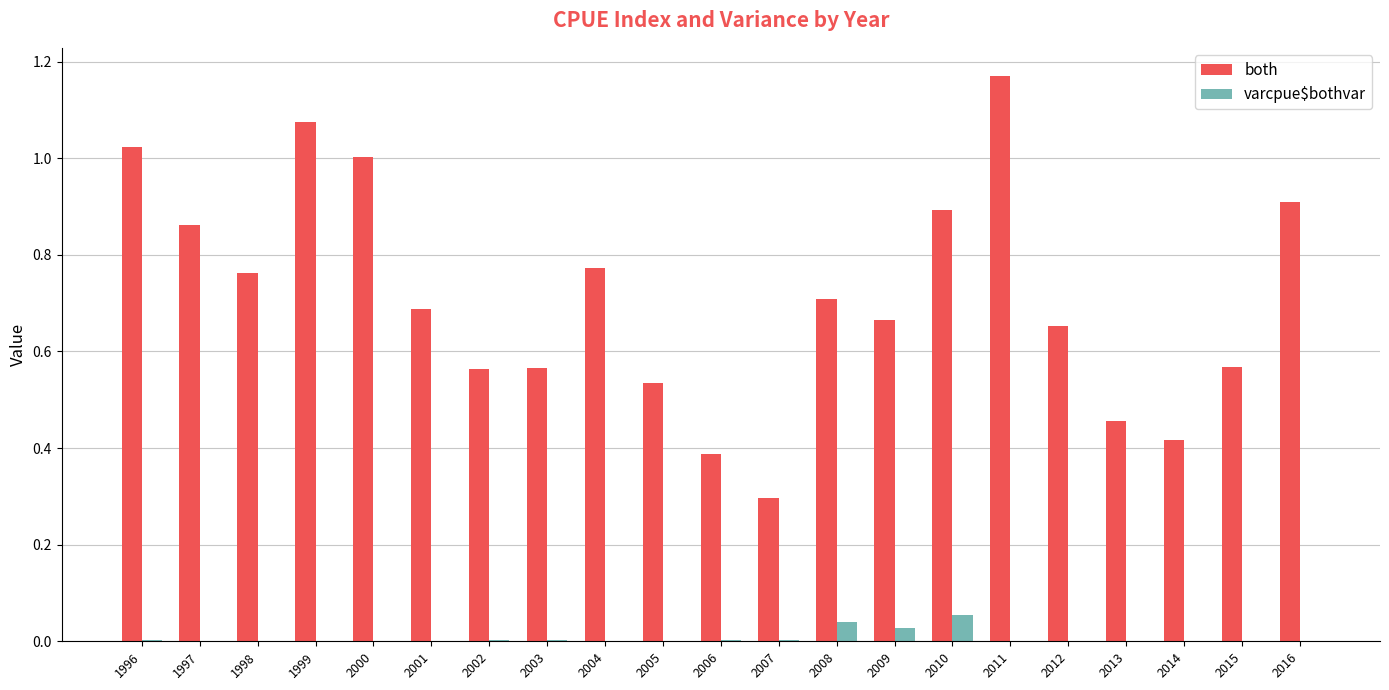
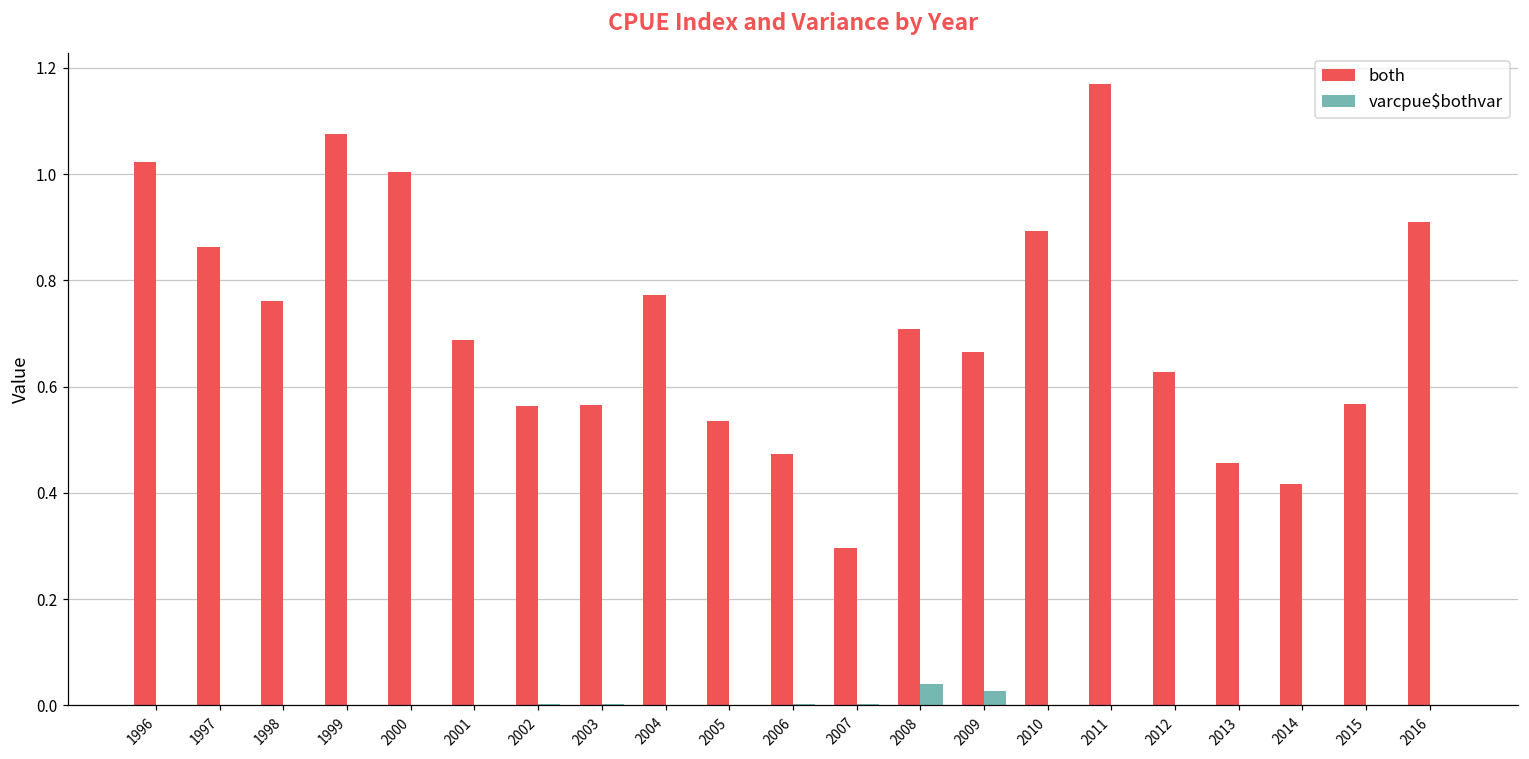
  {
    "both": {
      "1996": 1.02,
      "1997": 0.86,
      "1998": 0.76,
      "1999": 1.08,
      "2000": 1.00,
      "2001": 0.69,
      "2002": 0.56,
      "2003": 0.57,
      "2004": 0.77,
      "2005": 0.54,
-     "2006": 0.39,
+     "2006": 0.47,
      "2007": 0.30,
      "2008": 0.71,
      "2009": 0.66,
      "2010": 0.89,
      "2011": 1.17,
-     "2012": 0.65,
+     "2012": 0.63,
      "2013": 0.46,
      "2014": 0.42,
      "2015": 0.57,
      "2016": 0.91
    },
    "varcpue$bothvar": {
      "2008": 0.04,
      "2009": 0.03,
-     "2010": 0.05
+     "2010": 0.00
    }
  }
